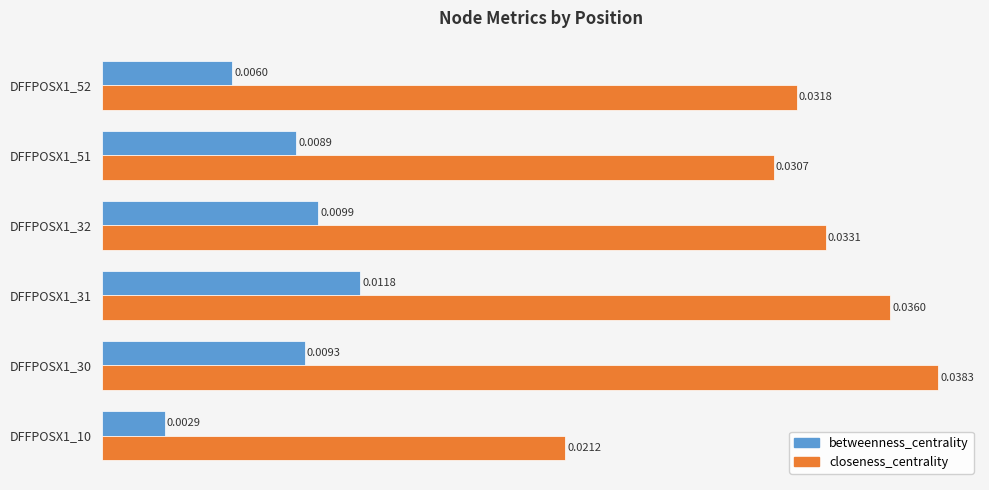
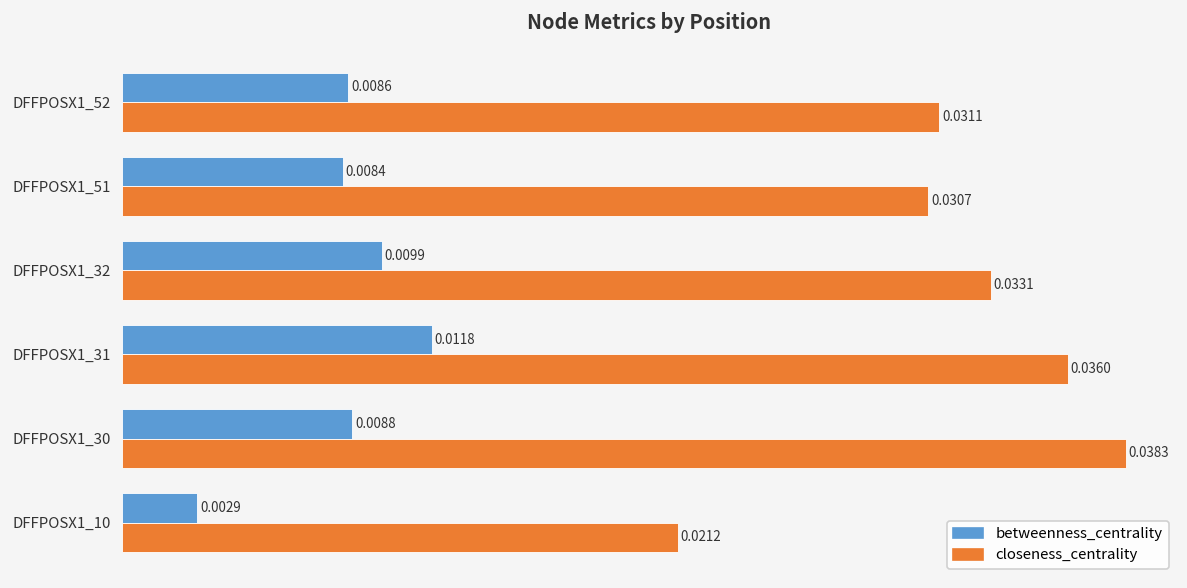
  {
    "betweenness_centrality": {
-     "DFFPOSX1_52": 0.0060,
-     "DFFPOSX1_51": 0.0089,
+     "DFFPOSX1_52": 0.0086,
+     "DFFPOSX1_51": 0.0084,
      "DFFPOSX1_32": 0.0099,
      "DFFPOSX1_31": 0.0118,
-     "DFFPOSX1_30": 0.0093,
+     "DFFPOSX1_30": 0.0088,
      "DFFPOSX1_10": 0.0029
    },
    "closeness_centrality": {
-     "DFFPOSX1_52": 0.0318,
+     "DFFPOSX1_52": 0.0311,
      "DFFPOSX1_51": 0.0307,
      "DFFPOSX1_32": 0.0331,
      "DFFPOSX1_31": 0.0360,
      "DFFPOSX1_30": 0.0383,
      "DFFPOSX1_10": 0.0212
    }
  }
